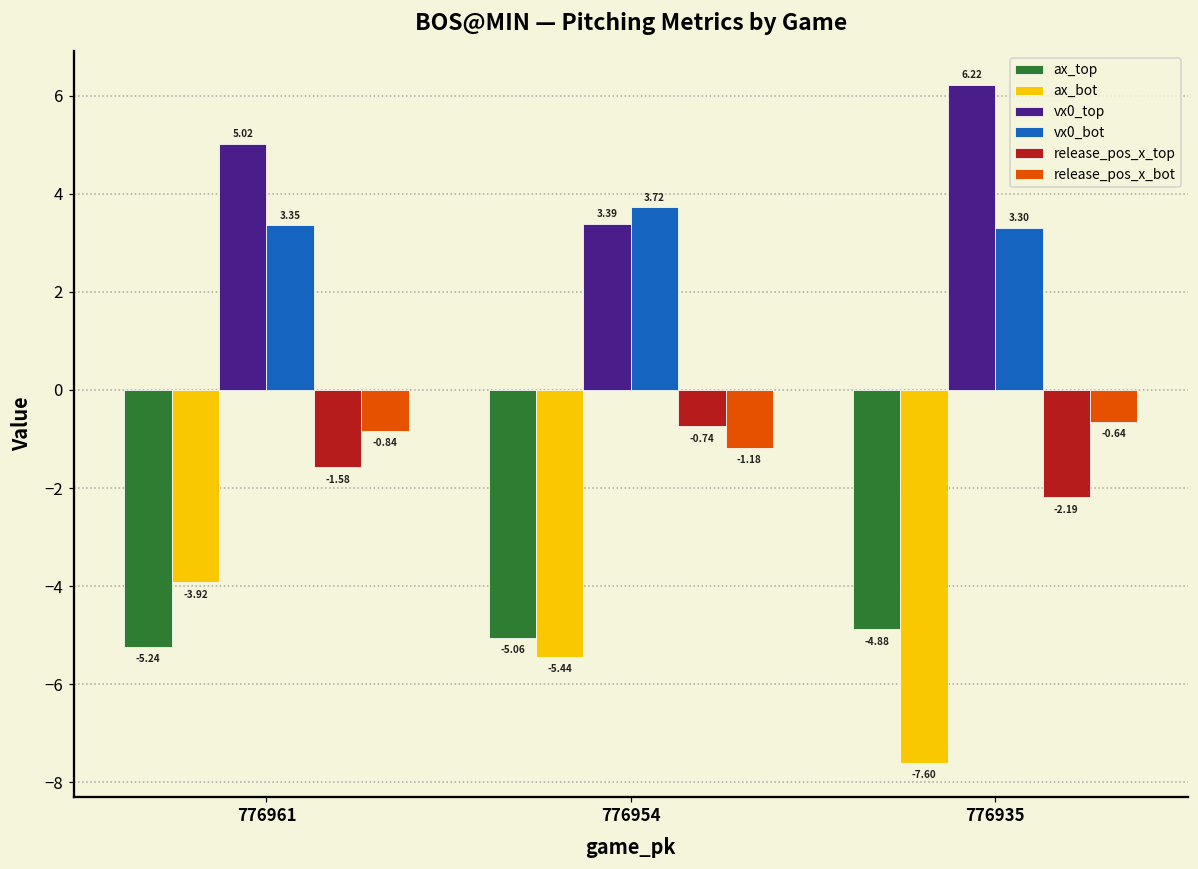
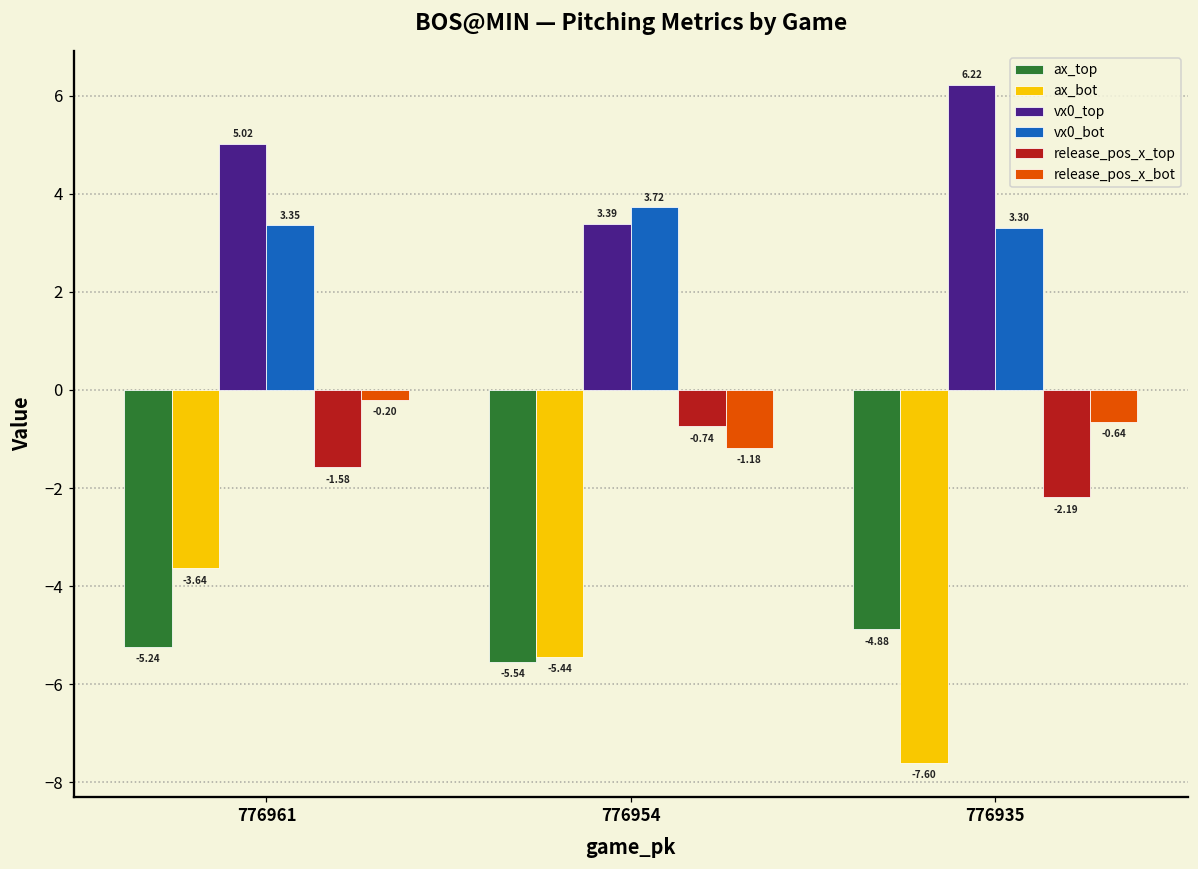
  {
    "ax_top": {
      "776961": -5.24,
-     "776954": -5.06,
+     "776954": -5.54,
      "776935": -4.88
    },
    "ax_bot": {
-     "776961": -3.92,
+     "776961": -3.64,
      "776954": -5.44,
      "776935": -7.60
    },
    "vx0_top": {
      "776961": 5.02,
      "776954": 3.39,
      "776935": 6.22
    },
    "vx0_bot": {
      "776961": 3.35,
      "776954": 3.72,
      "776935": 3.30
    },
    "release_pos_x_top": {
      "776961": -1.58,
      "776954": -0.74,
      "776935": -2.19
    },
    "release_pos_x_bot": {
-     "776961": -0.84,
+     "776961": -0.20,
      "776954": -1.18,
      "776935": -0.64
    }
  }
